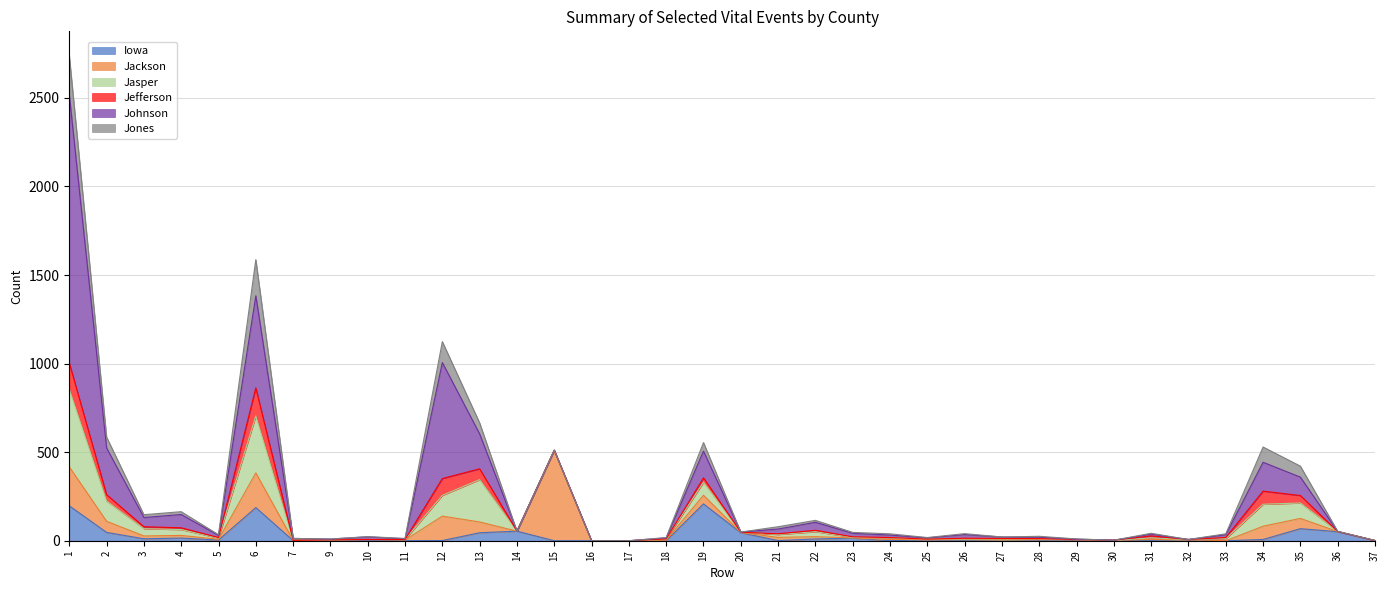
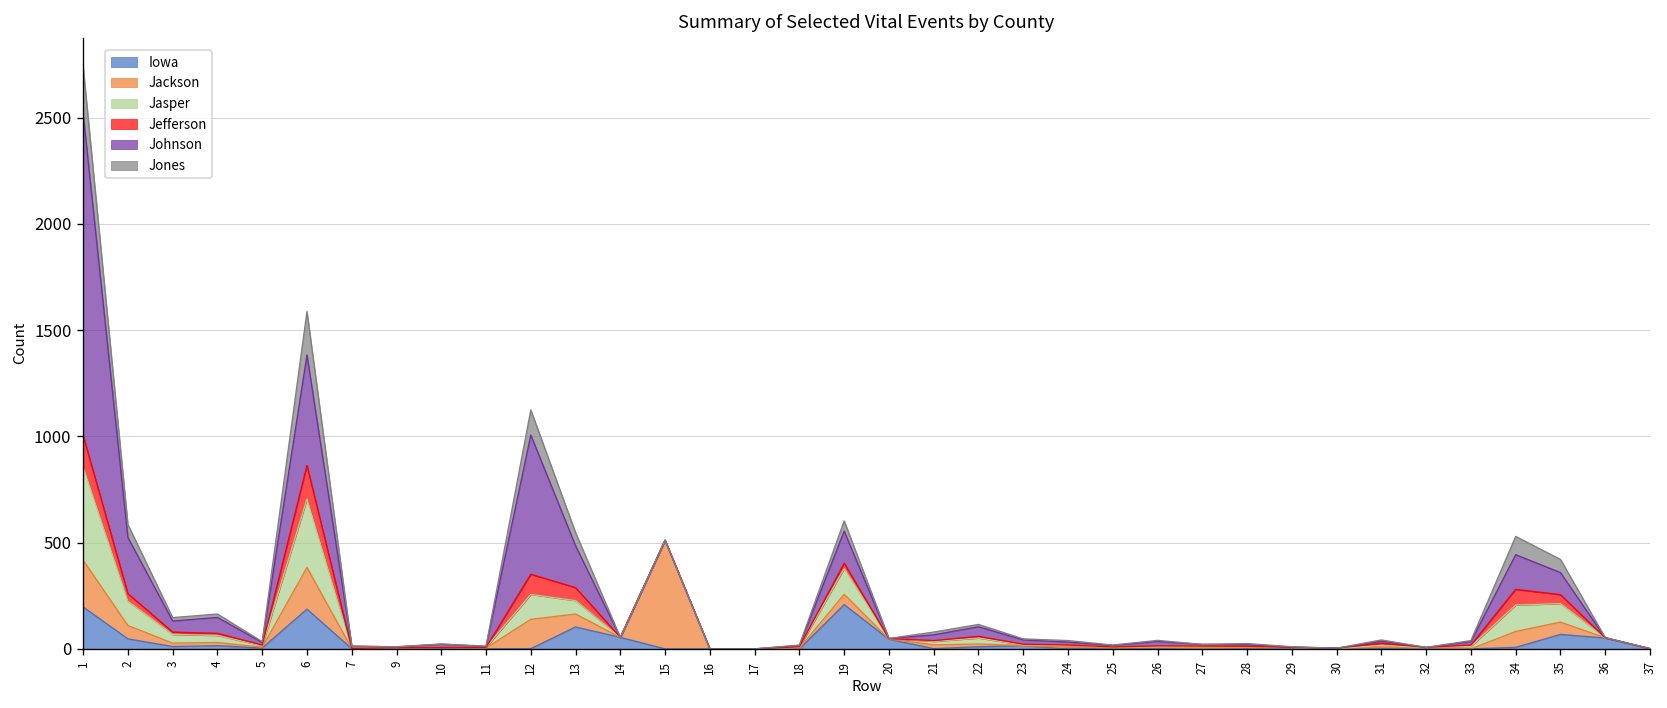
  {
    "Iowa": {
      "1": 200,
      "2": 50,
      "3": 10,
      "4": 20,
      "6": 190,
      "12": 0,
-     "13": 50,
+     "13": 100,
      "15": 0,
      "19": 210,
      "21": 0,
      "34": 10,
      "35": 70
    },
    "Jackson": {
      "1": 220,
      "2": 60,
      "3": 20,
      "4": 20,
      "6": 200,
      "12": 140,
      "13": 60,
      "19": 50,
      "21": 20,
      "34": 80,
      "35": 60
    },
    "Jasper": {
      "1": 440,
      "2": 110,
      "6": 320,
      "12": 120,
-     "13": 240,
-     "19": 70,
+     "13": 60,
+     "19": 120,
      "34": 120,
      "35": 90
    },
    "Jefferson": {
      "1": 150,
      "2": 40,
      "6": 160,
      "12": 100,
      "13": 60,
      "19": 30,
      "34": 70,
      "35": 40
    },
    "Johnson": {
      "1": 1510,
      "2": 260,
      "3": 50,
      "4": 80,
      "6": 520,
      "12": 660,
      "13": 200,
      "19": 150,
      "34": 160,
      "35": 100
    },
    "Jones": {
      "1": 220,
      "2": 60,
      "3": 20,
      "4": 20,
      "6": 200,
      "12": 120,
      "13": 60,
      "19": 50,
      "34": 90,
      "35": 60
    }
  }
